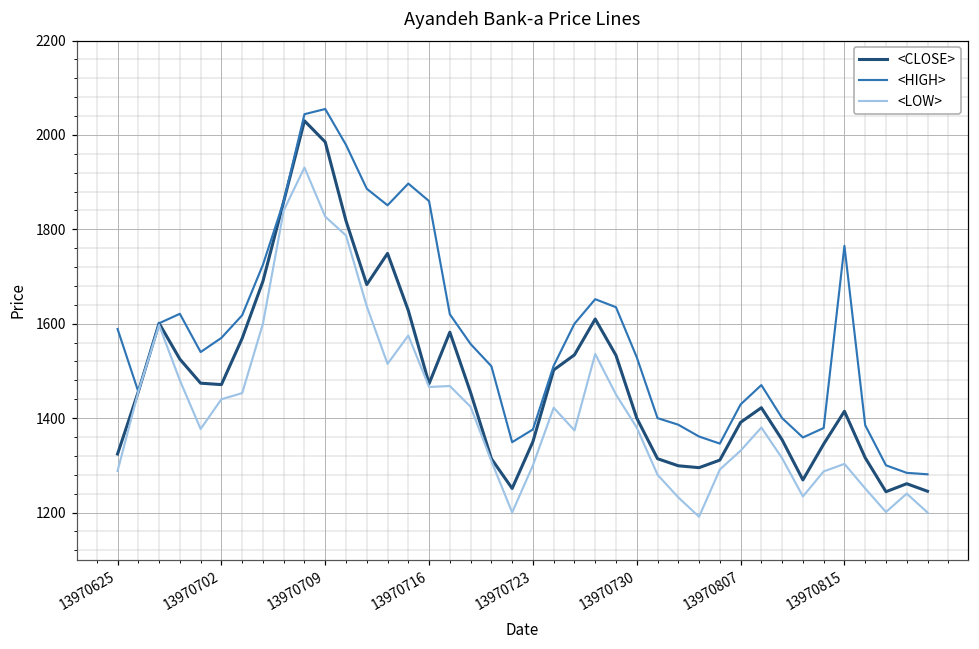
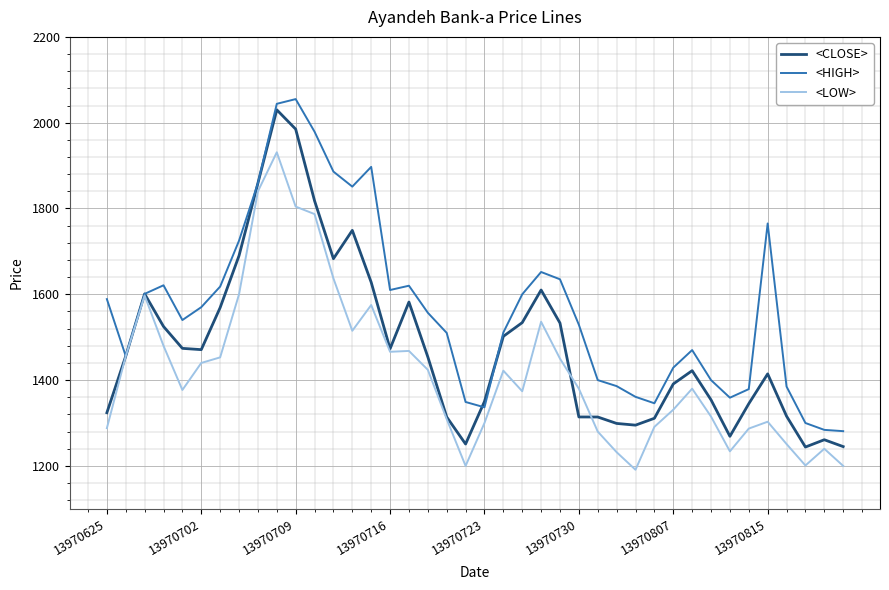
  {
    "<CLOSE>": {
      "13970625": 1320,
      "13970702": 1470,
      "13970709": 1990,
      "13970716": 1470,
      "13970723": 1350,
-     "13970730": 1400,
+     "13970730": 1310,
      "13970807": 1390,
      "13970815": 1410
    },
    "<HIGH>": {
      "13970625": 1590,
      "13970702": 1570,
      "13970709": 2060,
-     "13970716": 1860,
-     "13970723": 1380,
+     "13970716": 1610,
+     "13970723": 1340,
      "13970730": 1530,
      "13970807": 1430,
      "13970815": 1770
    },
    "<LOW>": {
      "13970625": 1290,
      "13970702": 1440,
-     "13970709": 1830,
+     "13970709": 1800,
      "13970716": 1470,
      "13970723": 1300,
      "13970730": 1380,
      "13970807": 1330,
      "13970815": 1300
    }
  }
